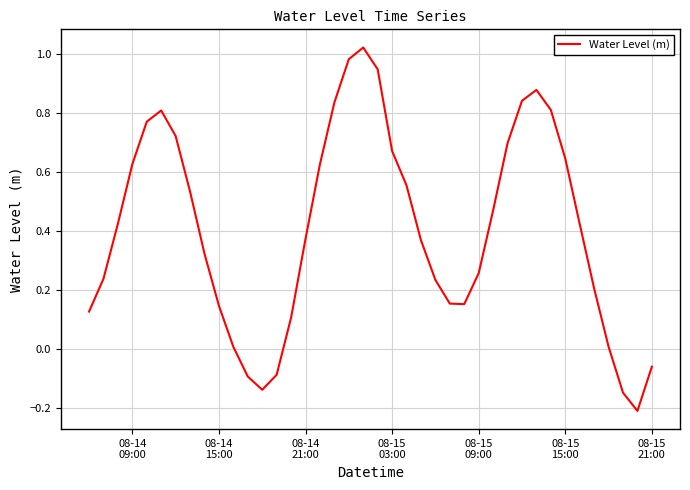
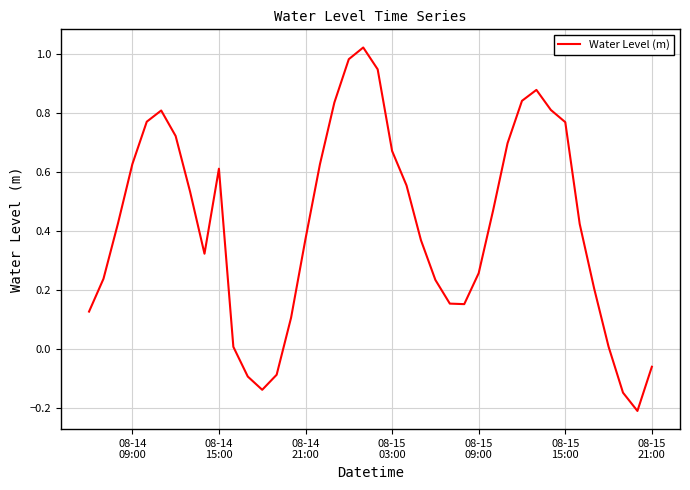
  {
    "08-14 09:00": 0.63,
-   "08-14 15:00": 0.15,
+   "08-14 15:00": 0.61,
    "08-14 21:00": 0.37,
    "08-15 03:00": 0.67,
    "08-15 09:00": 0.26,
-   "08-15 15:00": 0.64,
+   "08-15 15:00": 0.77,
    "08-15 21:00": -0.06
  }
